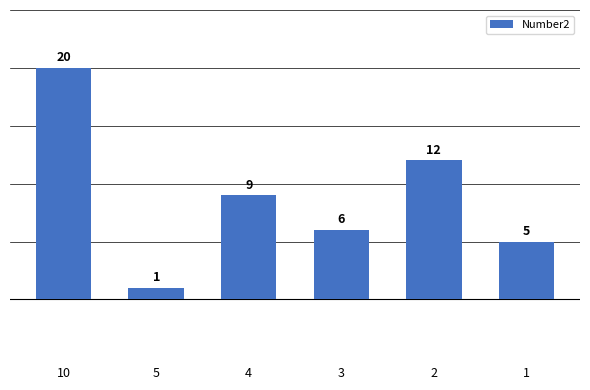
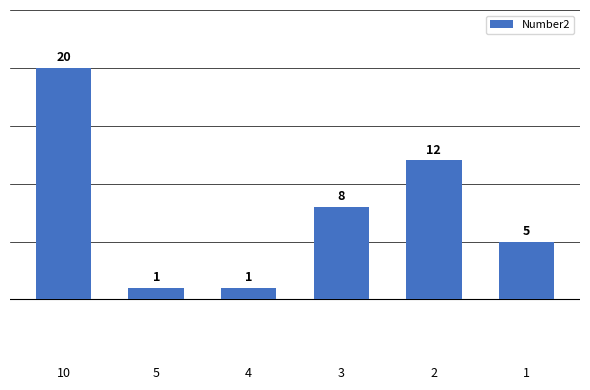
  {
    "10": 20,
    "5": 1,
-   "4": 9,
-   "3": 6,
+   "4": 1,
+   "3": 8,
    "2": 12,
    "1": 5
  }
